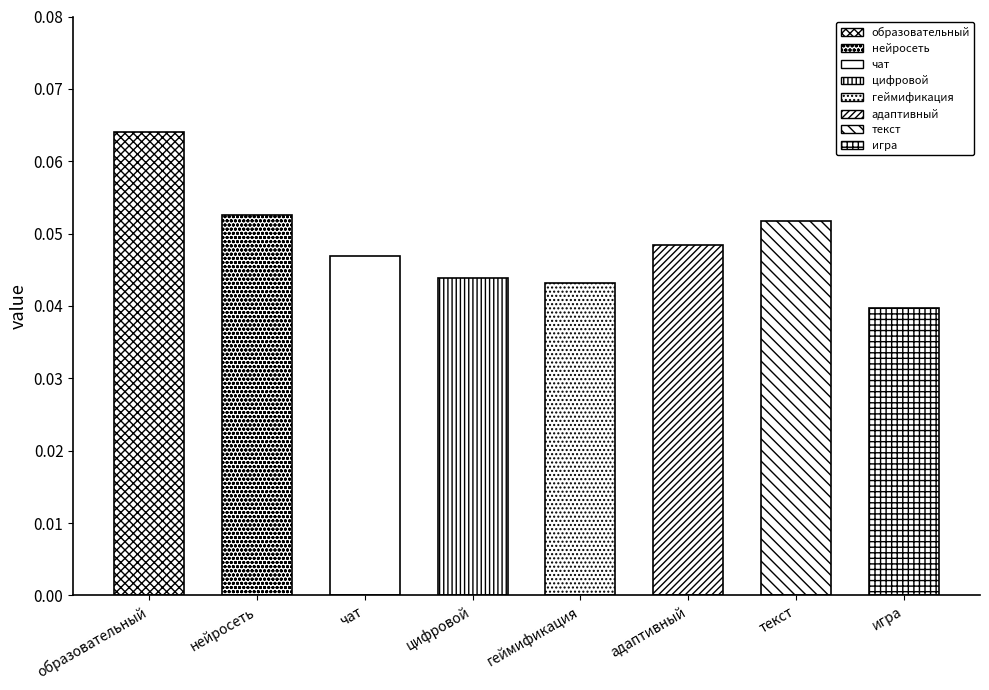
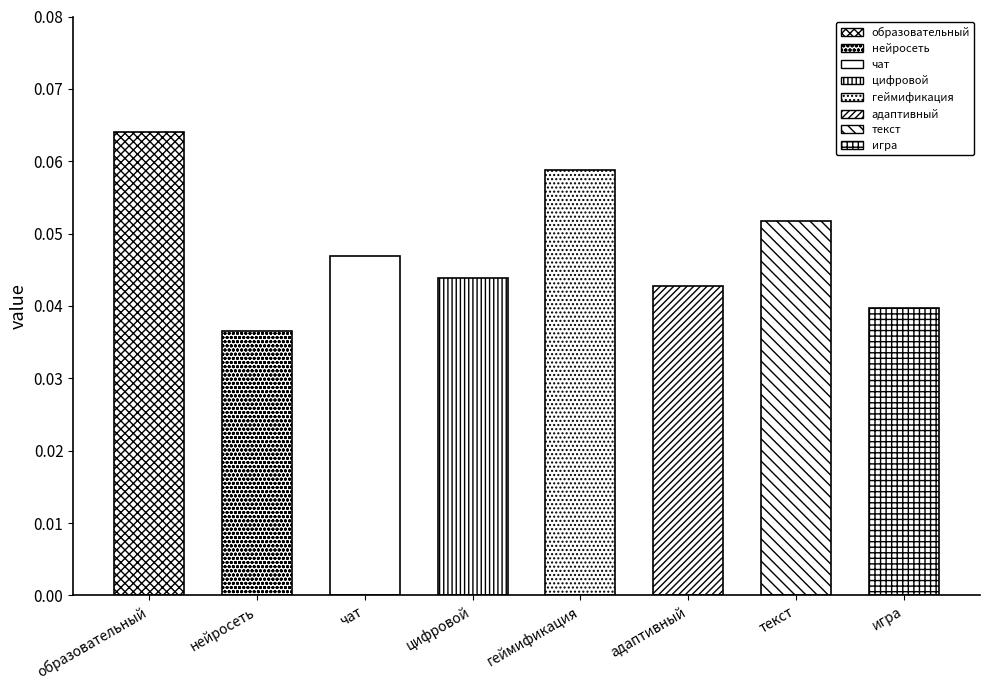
  {
    "образовательный": 0.064,
-   "нейросеть": 0.053,
+   "нейросеть": 0.037,
    "чат": 0.047,
    "цифровой": 0.044,
-   "геймификация": 0.043,
-   "адаптивный": 0.048,
+   "геймификация": 0.059,
+   "адаптивный": 0.043,
    "текст": 0.052,
    "игра": 0.040
  }
